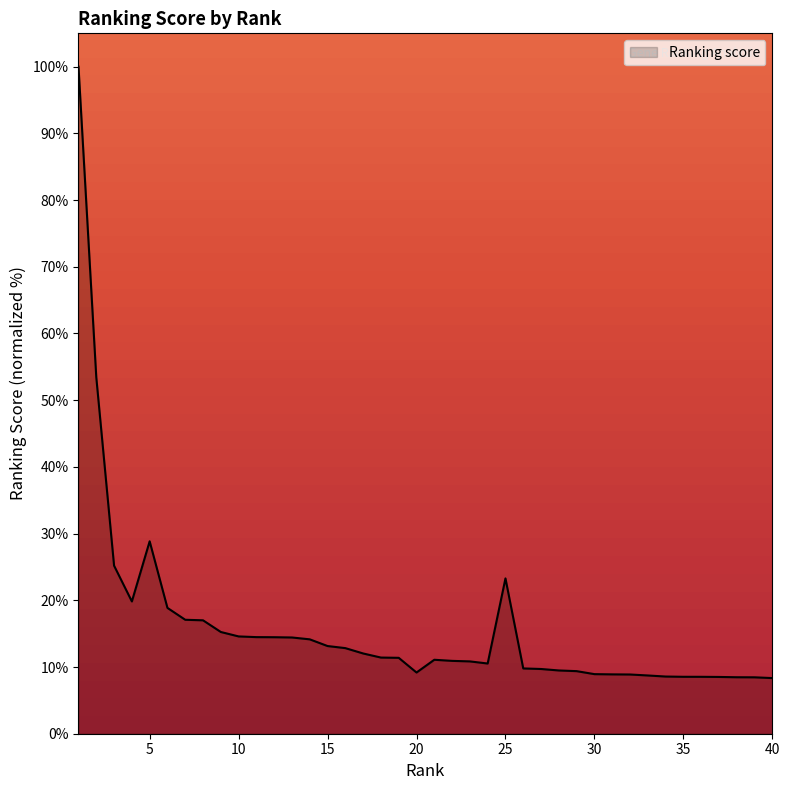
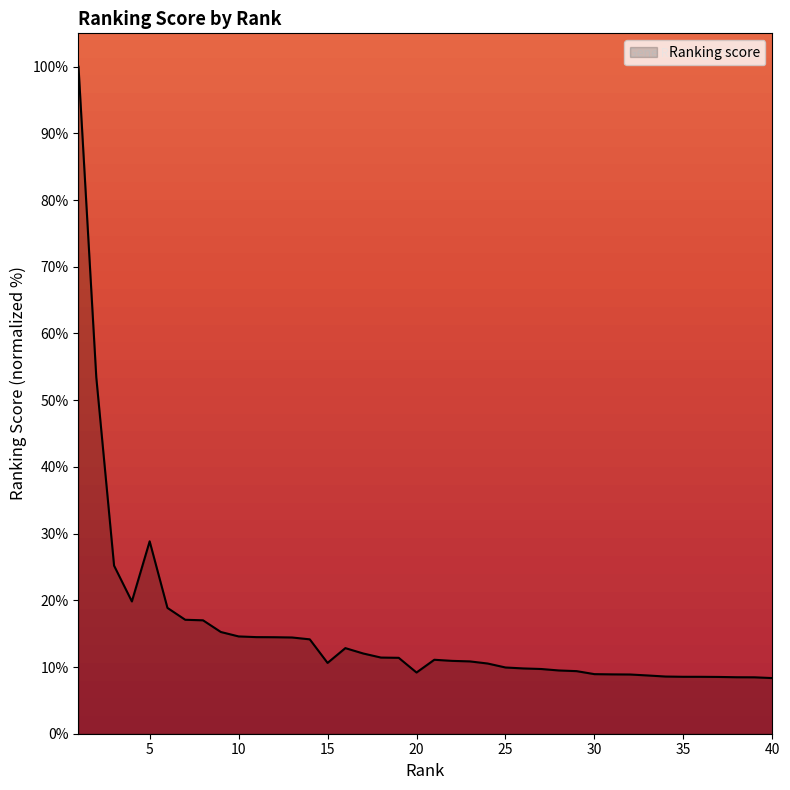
  {
    "5": "29%",
    "10": "15%",
-   "15": "13%",
+   "15": "11%",
    "20": "9%",
-   "25": "23%",
+   "25": "10%",
    "30": "9%",
    "35": "9%",
    "40": "8%"
  }
